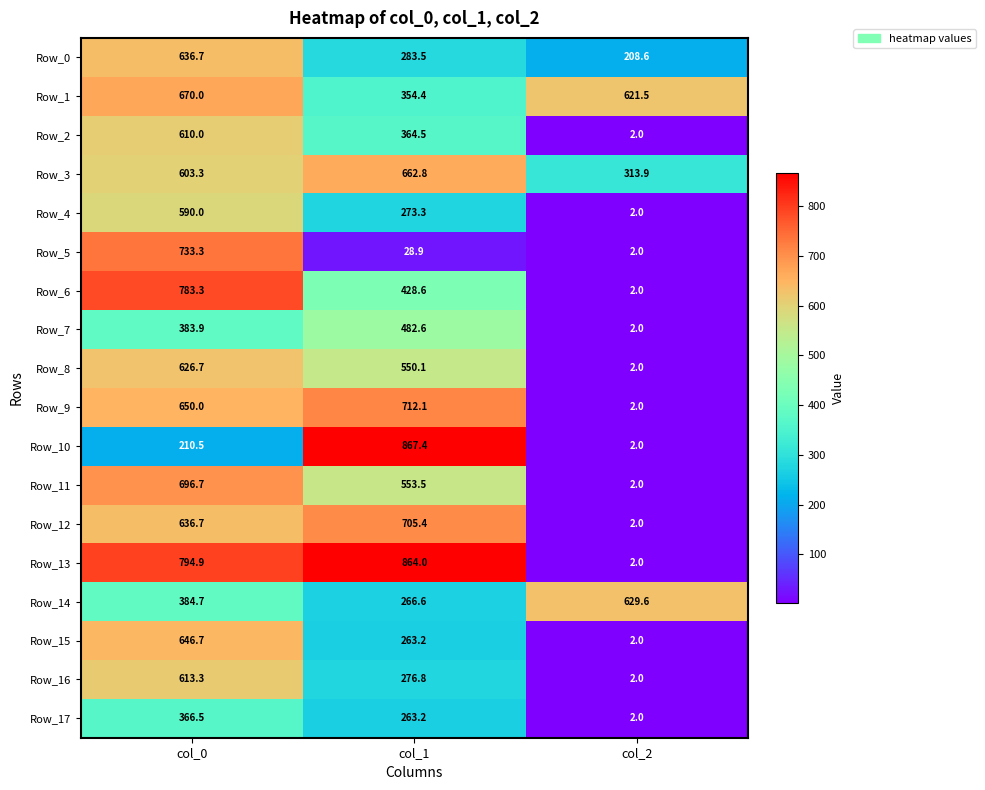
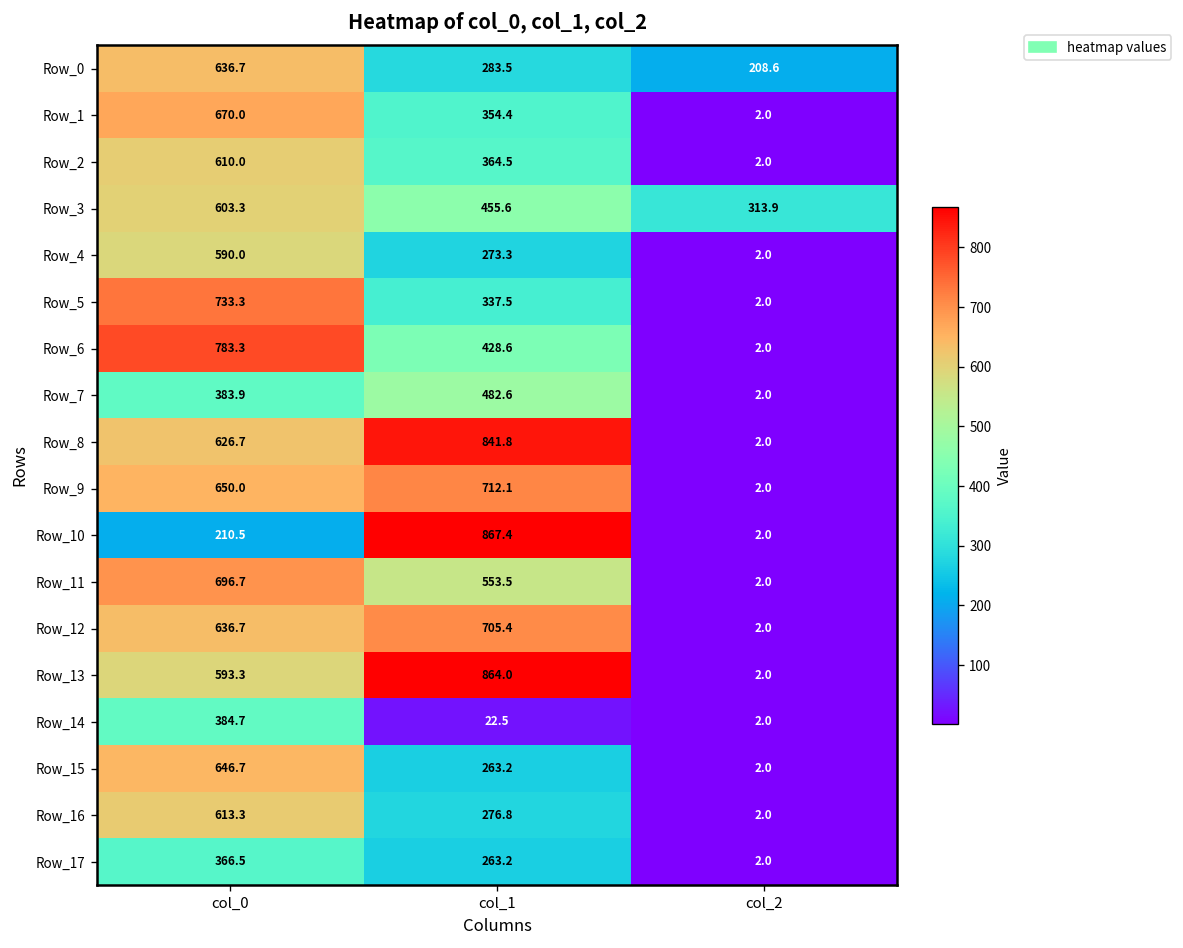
  {
    "Row_0": {
      "col_0": 636.7,
      "col_1": 283.5,
      "col_2": 208.6
    },
    "Row_1": {
      "col_0": 670.0,
      "col_1": 354.4,
-     "col_2": 621.5
+     "col_2": 2.0
    },
    "Row_2": {
      "col_0": 610.0,
      "col_1": 364.5,
      "col_2": 2.0
    },
    "Row_3": {
      "col_0": 603.3,
-     "col_1": 662.8,
+     "col_1": 455.6,
      "col_2": 313.9
    },
    "Row_4": {
      "col_0": 590.0,
      "col_1": 273.3,
      "col_2": 2.0
    },
    "Row_5": {
      "col_0": 733.3,
-     "col_1": 28.9,
+     "col_1": 337.5,
      "col_2": 2.0
    },
    "Row_6": {
      "col_0": 783.3,
      "col_1": 428.6,
      "col_2": 2.0
    },
    "Row_7": {
      "col_0": 383.9,
      "col_1": 482.6,
      "col_2": 2.0
    },
    "Row_8": {
      "col_0": 626.7,
-     "col_1": 550.1,
+     "col_1": 841.8,
      "col_2": 2.0
    },
    "Row_9": {
      "col_0": 650.0,
      "col_1": 712.1,
      "col_2": 2.0
    },
    "Row_10": {
      "col_0": 210.5,
      "col_1": 867.4,
      "col_2": 2.0
    },
    "Row_11": {
      "col_0": 696.7,
      "col_1": 553.5,
      "col_2": 2.0
    },
    "Row_12": {
      "col_0": 636.7,
      "col_1": 705.4,
      "col_2": 2.0
    },
    "Row_13": {
-     "col_0": 794.9,
+     "col_0": 593.3,
      "col_1": 864.0,
      "col_2": 2.0
    },
    "Row_14": {
      "col_0": 384.7,
-     "col_1": 266.6,
-     "col_2": 629.6
+     "col_1": 22.5,
+     "col_2": 2.0
    },
    "Row_15": {
      "col_0": 646.7,
      "col_1": 263.2,
      "col_2": 2.0
    },
    "Row_16": {
      "col_0": 613.3,
      "col_1": 276.8,
      "col_2": 2.0
    },
    "Row_17": {
      "col_0": 366.5,
      "col_1": 263.2,
      "col_2": 2.0
    }
  }
